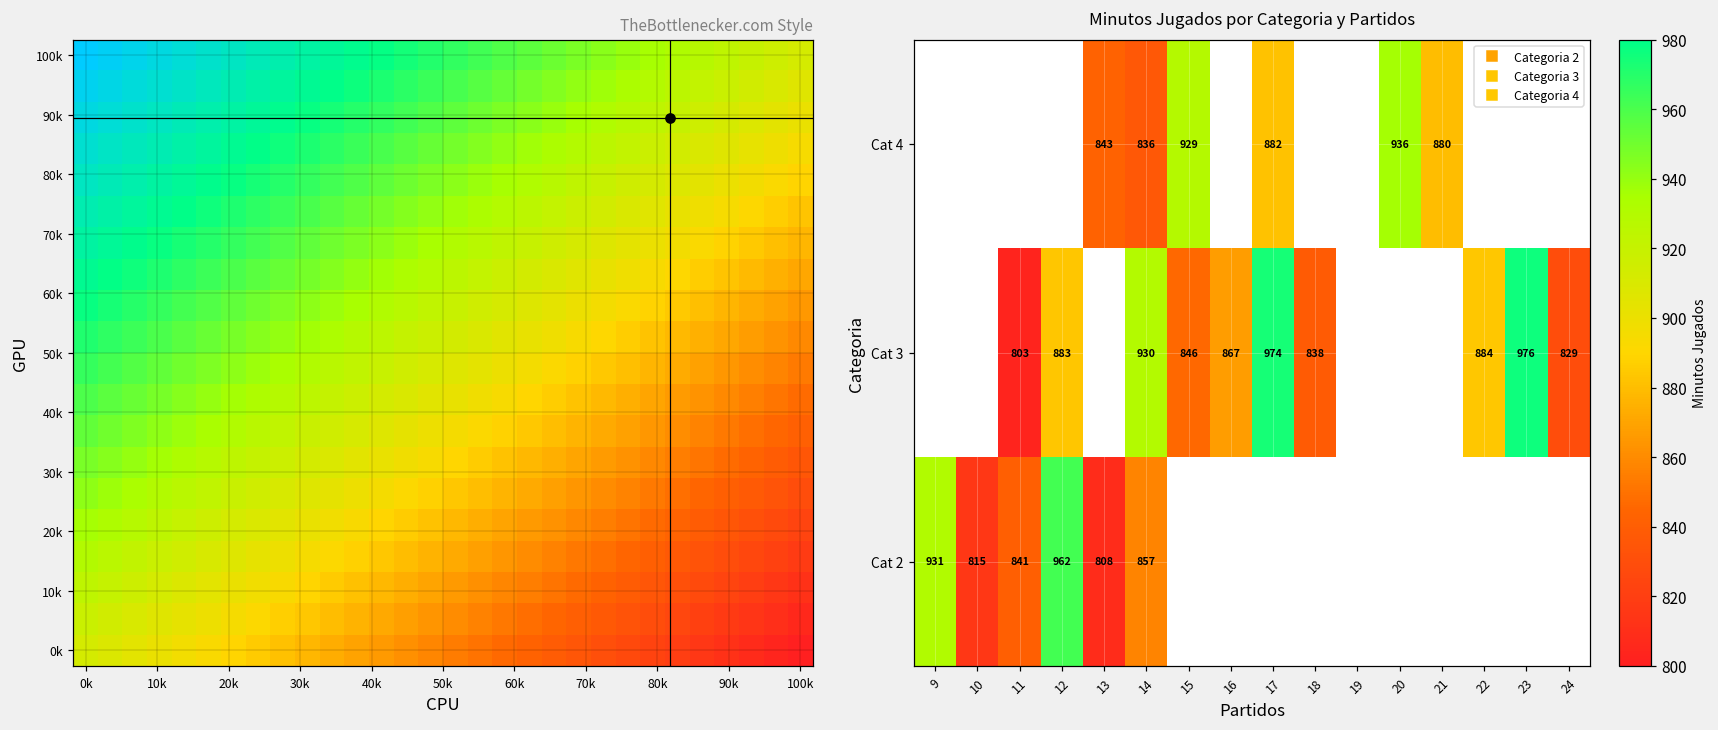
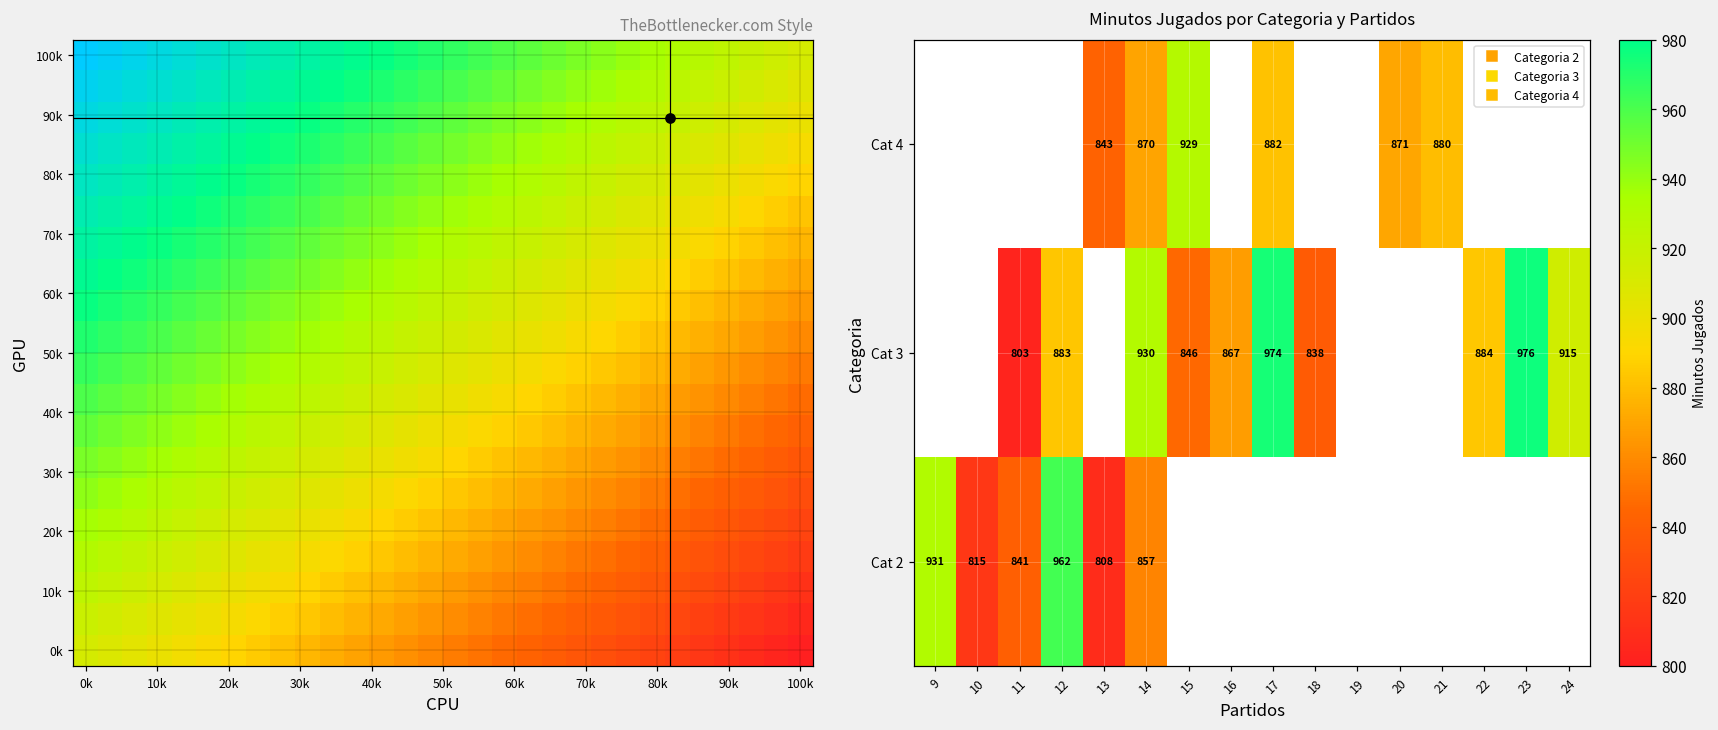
  {
    "Minutos Jugados por Categoria y Partidos": {
      "Cat 4": {
        "13": 843,
-       "14": 836,
+       "14": 870,
        "15": 929,
        "17": 882,
-       "20": 936,
+       "20": 871,
        "21": 880
      },
      "Cat 3": {
        "11": 803,
        "12": 883,
        "14": 930,
        "15": 846,
        "16": 867,
        "17": 974,
        "18": 838,
        "22": 884,
        "23": 976,
-       "24": 829
+       "24": 915
      },
      "Cat 2": {
        "9": 931,
        "10": 815,
        "11": 841,
        "12": 962,
        "13": 808,
        "14": 857
      }
    }
  }
